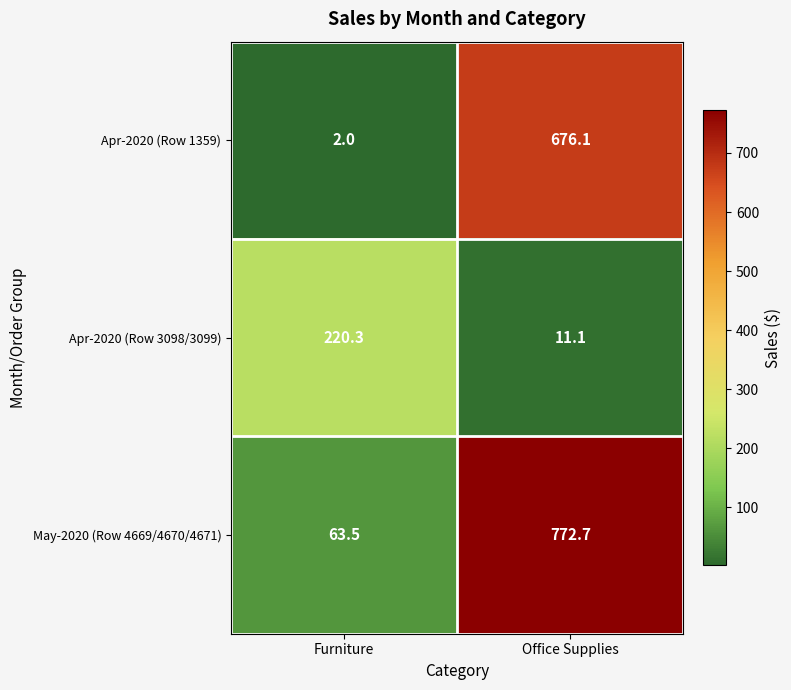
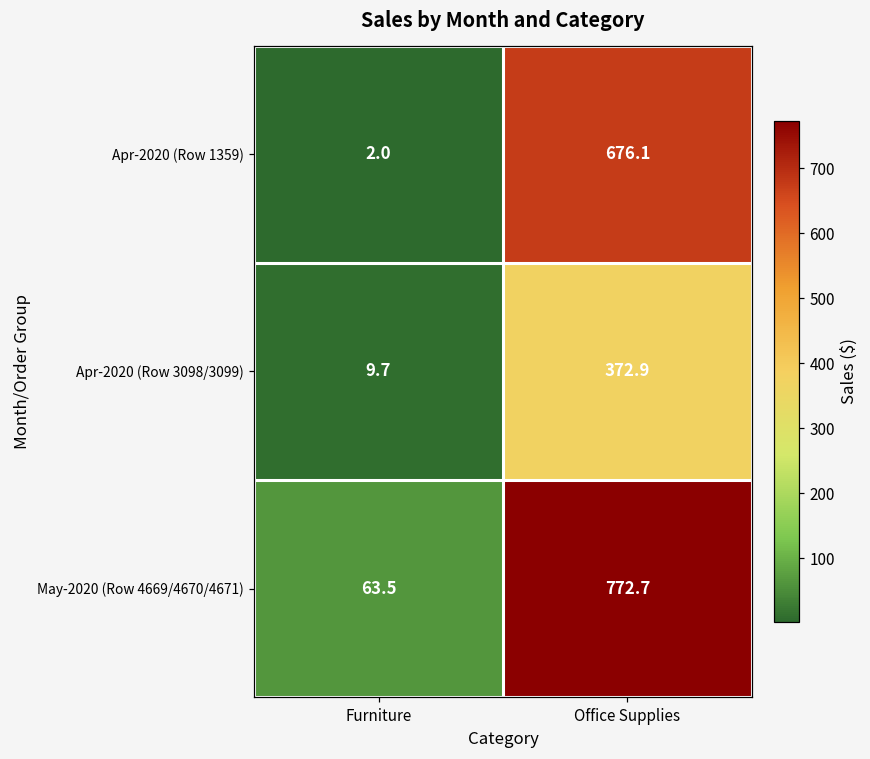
  {
    "Apr-2020 (Row 1359)": {
      "Furniture": 2.0,
      "Office Supplies": 676.1
    },
    "Apr-2020 (Row 3098/3099)": {
-     "Furniture": 220.3,
-     "Office Supplies": 11.1
+     "Furniture": 9.7,
+     "Office Supplies": 372.9
    },
    "May-2020 (Row 4669/4670/4671)": {
      "Furniture": 63.5,
      "Office Supplies": 772.7
    }
  }
